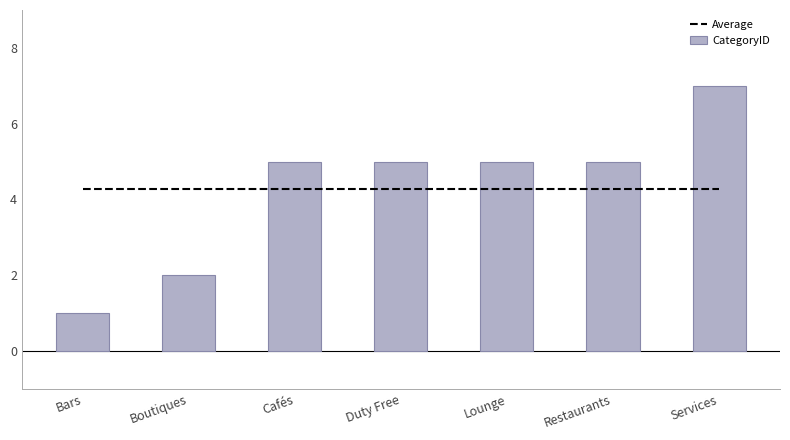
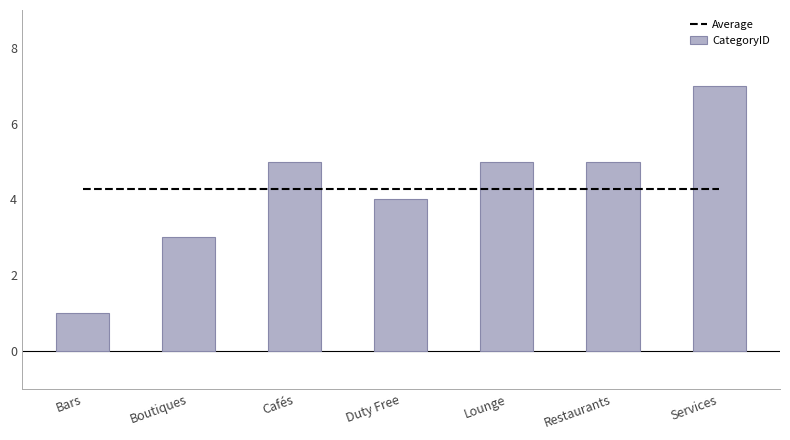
  {
    "Average": {
      "Bars": 4.3,
      "Boutiques": 4.3,
      "Cafés": 4.3,
      "Duty Free": 4.3,
      "Lounge": 4.3,
      "Restaurants": 4.3,
      "Services": 4.3
    },
    "CategoryID": {
      "Bars": 1,
-     "Boutiques": 2,
+     "Boutiques": 3,
      "Cafés": 5,
-     "Duty Free": 5,
+     "Duty Free": 4,
      "Lounge": 5,
      "Restaurants": 5,
      "Services": 7
    }
  }
